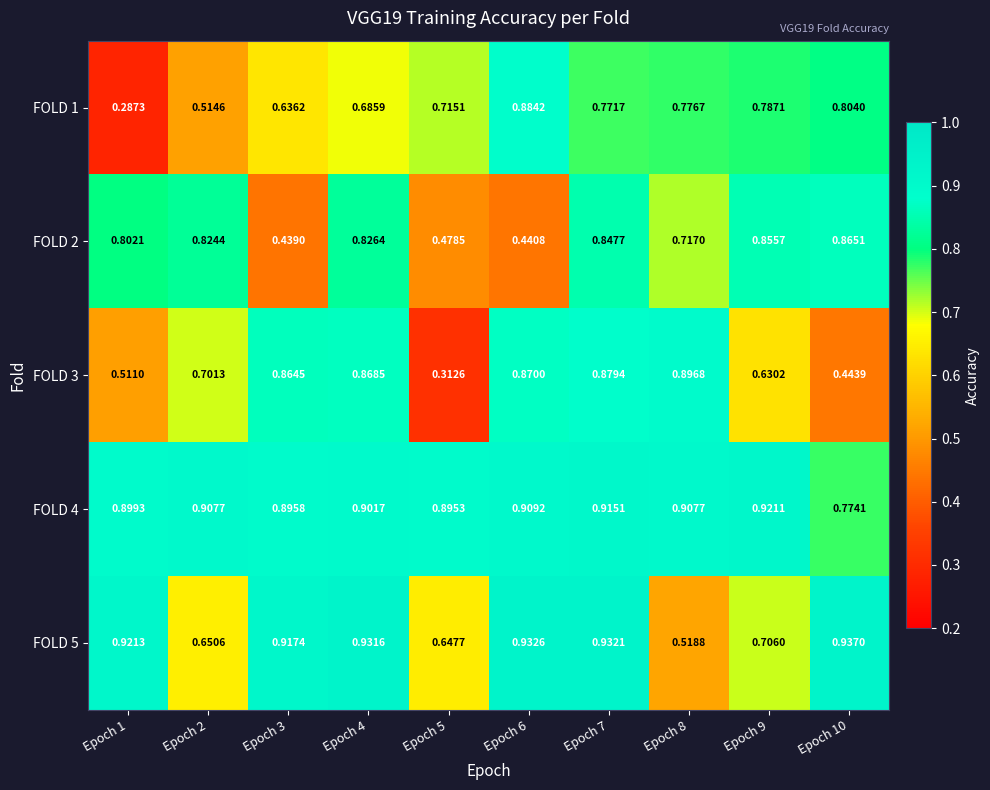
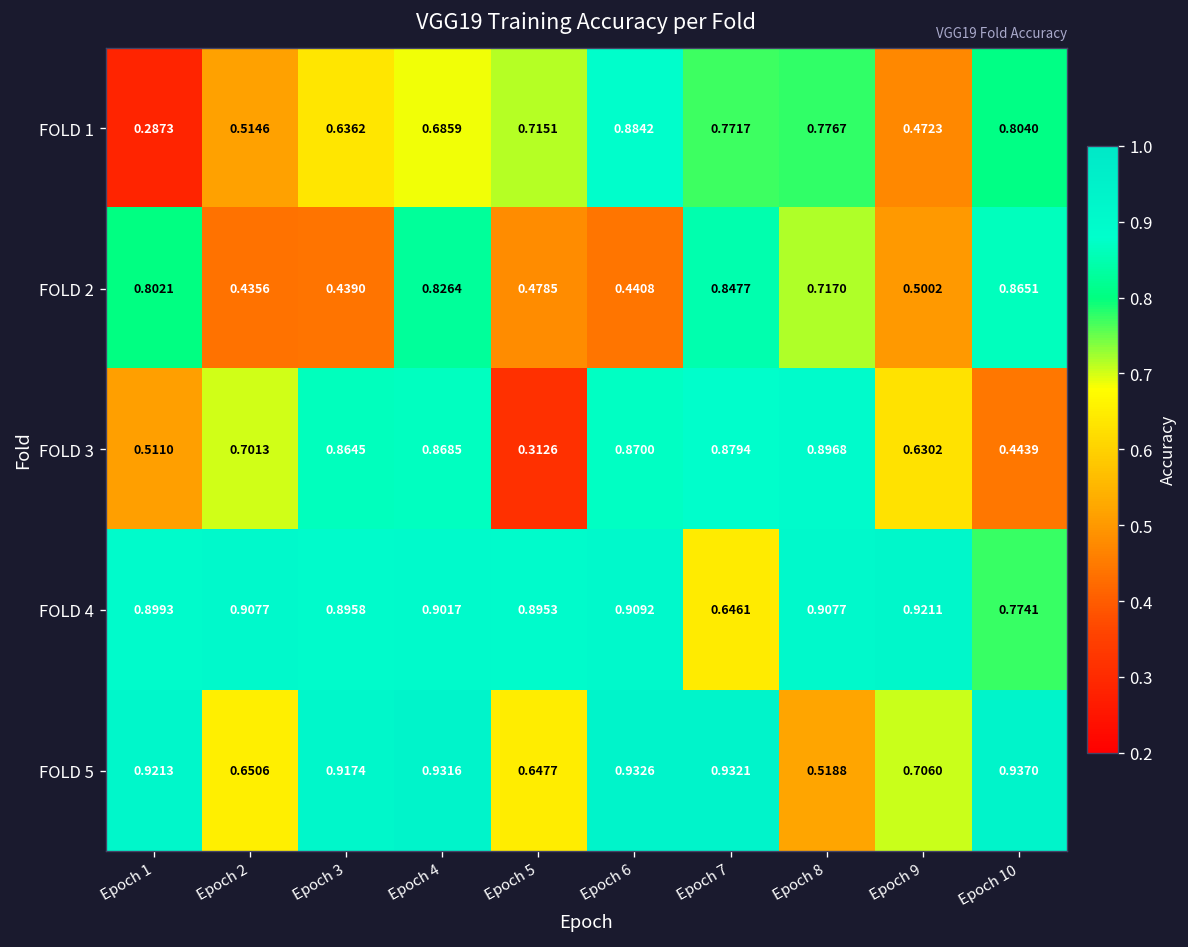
  {
    "FOLD 1": {
      "Epoch 1": 0.2873,
      "Epoch 2": 0.5146,
      "Epoch 3": 0.6362,
      "Epoch 4": 0.6859,
      "Epoch 5": 0.7151,
      "Epoch 6": 0.8842,
      "Epoch 7": 0.7717,
      "Epoch 8": 0.7767,
-     "Epoch 9": 0.7871,
+     "Epoch 9": 0.4723,
      "Epoch 10": 0.8040
    },
    "FOLD 2": {
      "Epoch 1": 0.8021,
-     "Epoch 2": 0.8244,
+     "Epoch 2": 0.4356,
      "Epoch 3": 0.4390,
      "Epoch 4": 0.8264,
      "Epoch 5": 0.4785,
      "Epoch 6": 0.4408,
      "Epoch 7": 0.8477,
      "Epoch 8": 0.7170,
-     "Epoch 9": 0.8557,
+     "Epoch 9": 0.5002,
      "Epoch 10": 0.8651
    },
    "FOLD 3": {
      "Epoch 1": 0.5110,
      "Epoch 2": 0.7013,
      "Epoch 3": 0.8645,
      "Epoch 4": 0.8685,
      "Epoch 5": 0.3126,
      "Epoch 6": 0.8700,
      "Epoch 7": 0.8794,
      "Epoch 8": 0.8968,
      "Epoch 9": 0.6302,
      "Epoch 10": 0.4439
    },
    "FOLD 4": {
      "Epoch 1": 0.8993,
      "Epoch 2": 0.9077,
      "Epoch 3": 0.8958,
      "Epoch 4": 0.9017,
      "Epoch 5": 0.8953,
      "Epoch 6": 0.9092,
-     "Epoch 7": 0.9151,
+     "Epoch 7": 0.6461,
      "Epoch 8": 0.9077,
      "Epoch 9": 0.9211,
      "Epoch 10": 0.7741
    },
    "FOLD 5": {
      "Epoch 1": 0.9213,
      "Epoch 2": 0.6506,
      "Epoch 3": 0.9174,
      "Epoch 4": 0.9316,
      "Epoch 5": 0.6477,
      "Epoch 6": 0.9326,
      "Epoch 7": 0.9321,
      "Epoch 8": 0.5188,
      "Epoch 9": 0.7060,
      "Epoch 10": 0.9370
    }
  }
